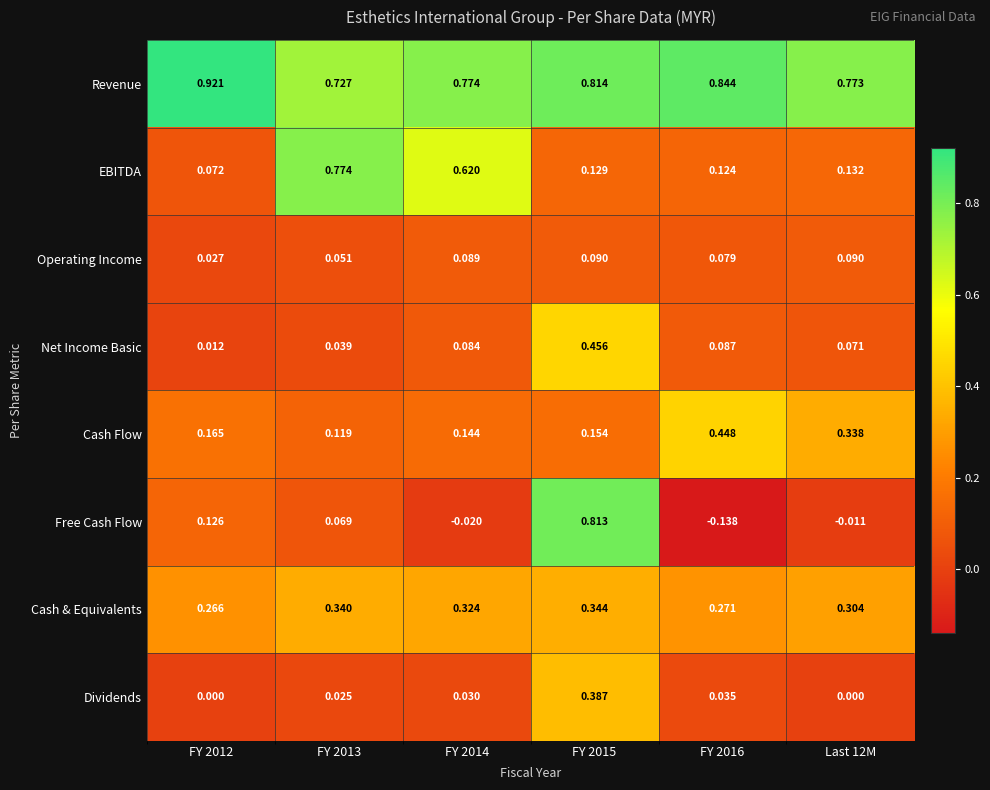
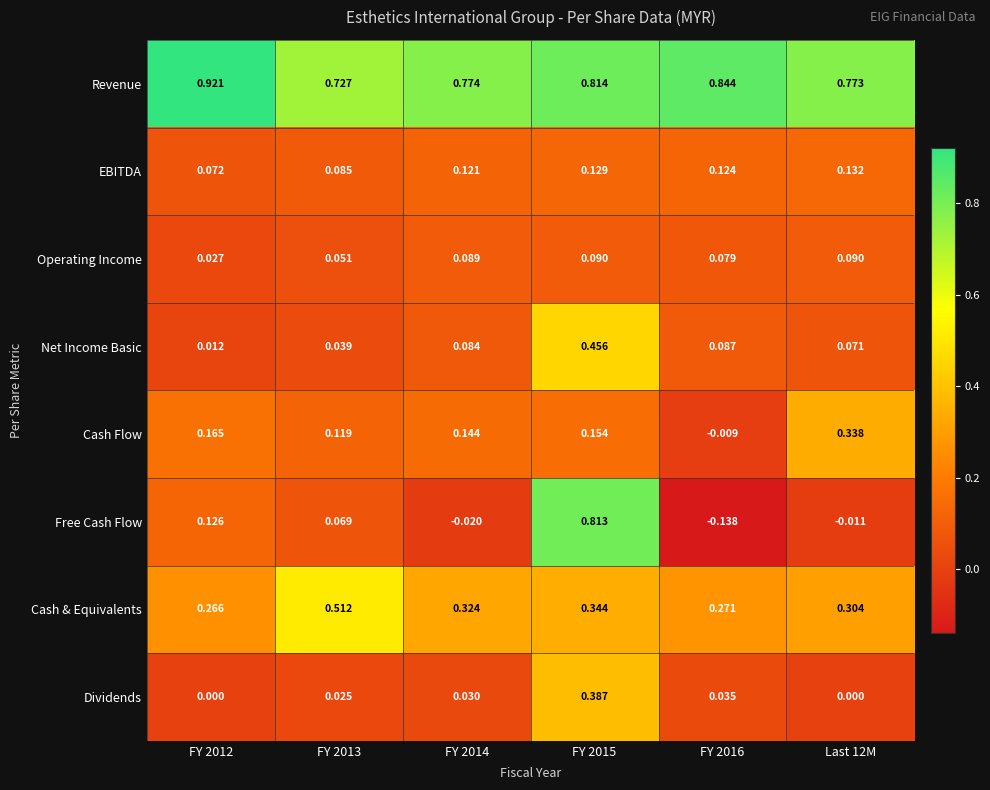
  {
    "Revenue": {
      "FY 2012": 0.921,
      "FY 2013": 0.727,
      "FY 2014": 0.774,
      "FY 2015": 0.814,
      "FY 2016": 0.844,
      "Last 12M": 0.773
    },
    "EBITDA": {
      "FY 2012": 0.072,
-     "FY 2013": 0.774,
-     "FY 2014": 0.620,
+     "FY 2013": 0.085,
+     "FY 2014": 0.121,
      "FY 2015": 0.129,
      "FY 2016": 0.124,
      "Last 12M": 0.132
    },
    "Operating Income": {
      "FY 2012": 0.027,
      "FY 2013": 0.051,
      "FY 2014": 0.089,
      "FY 2015": 0.090,
      "FY 2016": 0.079,
      "Last 12M": 0.090
    },
    "Net Income Basic": {
      "FY 2012": 0.012,
      "FY 2013": 0.039,
      "FY 2014": 0.084,
      "FY 2015": 0.456,
      "FY 2016": 0.087,
      "Last 12M": 0.071
    },
    "Cash Flow": {
      "FY 2012": 0.165,
      "FY 2013": 0.119,
      "FY 2014": 0.144,
      "FY 2015": 0.154,
-     "FY 2016": 0.448,
+     "FY 2016": -0.009,
      "Last 12M": 0.338
    },
    "Free Cash Flow": {
      "FY 2012": 0.126,
      "FY 2013": 0.069,
      "FY 2014": -0.020,
      "FY 2015": 0.813,
      "FY 2016": -0.138,
      "Last 12M": -0.011
    },
    "Cash & Equivalents": {
      "FY 2012": 0.266,
-     "FY 2013": 0.340,
+     "FY 2013": 0.512,
      "FY 2014": 0.324,
      "FY 2015": 0.344,
      "FY 2016": 0.271,
      "Last 12M": 0.304
    },
    "Dividends": {
      "FY 2012": 0.000,
      "FY 2013": 0.025,
      "FY 2014": 0.030,
      "FY 2015": 0.387,
      "FY 2016": 0.035,
      "Last 12M": 0.000
    }
  }
